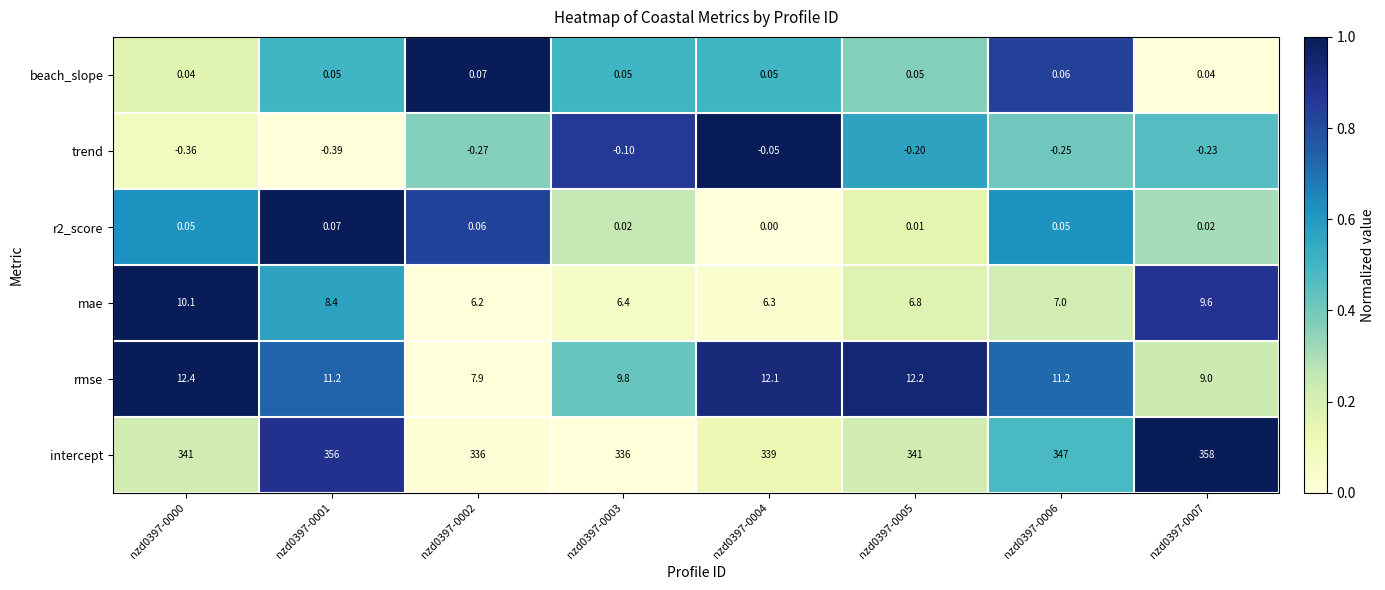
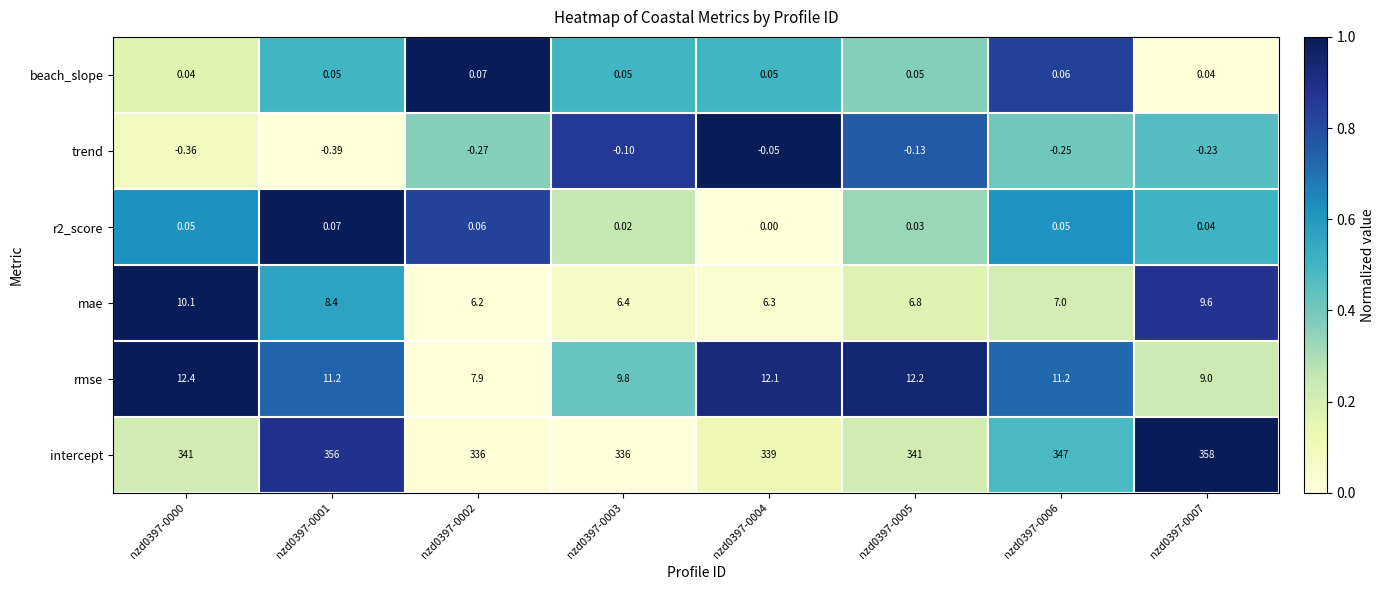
  {
    "beach_slope": {
      "nzd0397-0000": 0.04,
      "nzd0397-0001": 0.05,
      "nzd0397-0002": 0.07,
      "nzd0397-0003": 0.05,
      "nzd0397-0004": 0.05,
      "nzd0397-0005": 0.05,
      "nzd0397-0006": 0.06,
      "nzd0397-0007": 0.04
    },
    "trend": {
      "nzd0397-0000": -0.36,
      "nzd0397-0001": -0.39,
      "nzd0397-0002": -0.27,
      "nzd0397-0003": -0.10,
      "nzd0397-0004": -0.05,
-     "nzd0397-0005": -0.20,
+     "nzd0397-0005": -0.13,
      "nzd0397-0006": -0.25,
      "nzd0397-0007": -0.23
    },
    "r2_score": {
      "nzd0397-0000": 0.05,
      "nzd0397-0001": 0.07,
      "nzd0397-0002": 0.06,
      "nzd0397-0003": 0.02,
      "nzd0397-0004": 0.00,
-     "nzd0397-0005": 0.01,
+     "nzd0397-0005": 0.03,
      "nzd0397-0006": 0.05,
-     "nzd0397-0007": 0.02
+     "nzd0397-0007": 0.04
    },
    "mae": {
      "nzd0397-0000": 10.1,
      "nzd0397-0001": 8.4,
      "nzd0397-0002": 6.2,
      "nzd0397-0003": 6.4,
      "nzd0397-0004": 6.3,
      "nzd0397-0005": 6.8,
      "nzd0397-0006": 7.0,
      "nzd0397-0007": 9.6
    },
    "rmse": {
      "nzd0397-0000": 12.4,
      "nzd0397-0001": 11.2,
      "nzd0397-0002": 7.9,
      "nzd0397-0003": 9.8,
      "nzd0397-0004": 12.1,
      "nzd0397-0005": 12.2,
      "nzd0397-0006": 11.2,
      "nzd0397-0007": 9.0
    },
    "intercept": {
      "nzd0397-0000": 341,
      "nzd0397-0001": 356,
      "nzd0397-0002": 336,
      "nzd0397-0003": 336,
      "nzd0397-0004": 339,
      "nzd0397-0005": 341,
      "nzd0397-0006": 347,
      "nzd0397-0007": 358
    }
  }
